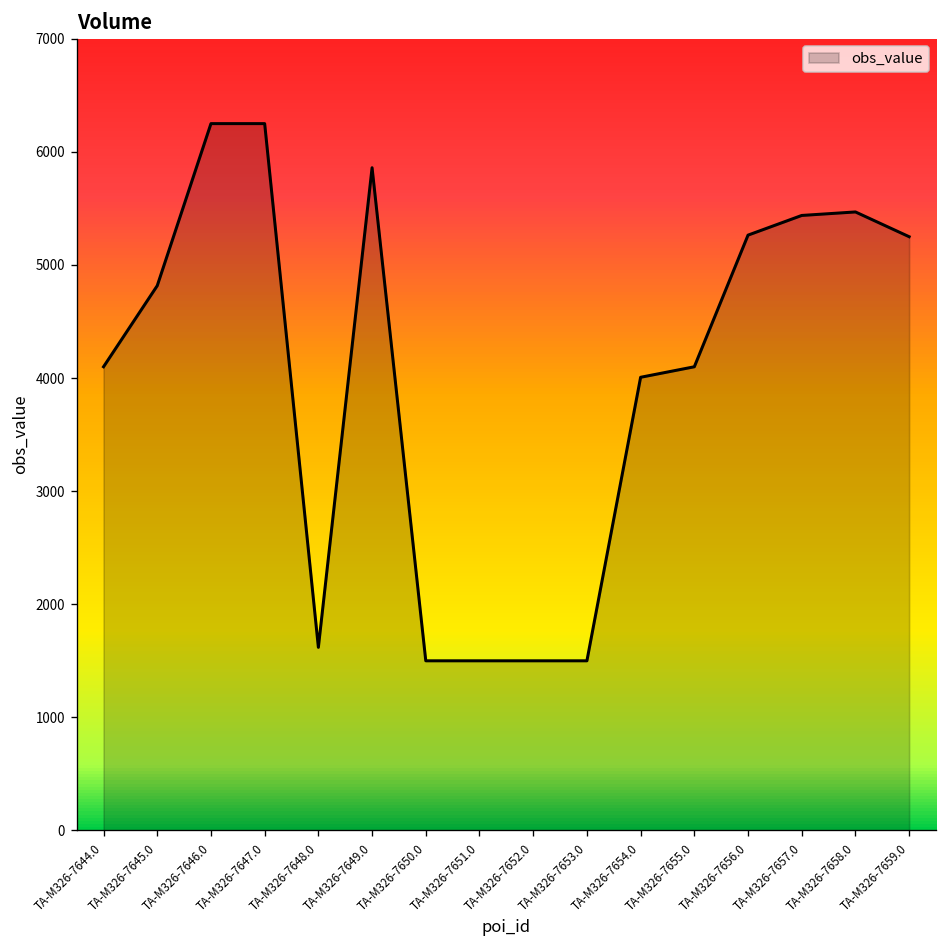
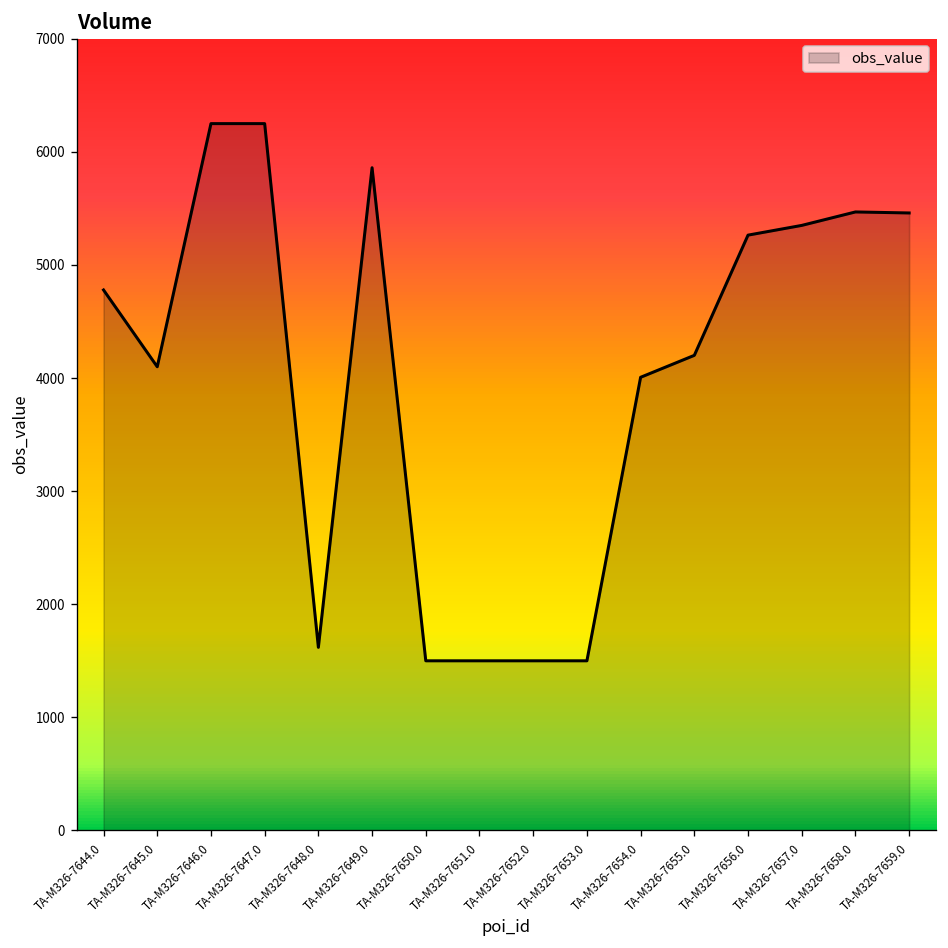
  {
-   "TA-M326-7644.0": 4100,
-   "TA-M326-7645.0": 4800,
+   "TA-M326-7644.0": 4800,
+   "TA-M326-7645.0": 4100,
    "TA-M326-7646.0": 6300,
    "TA-M326-7647.0": 6300,
    "TA-M326-7648.0": 1600,
    "TA-M326-7649.0": 5900,
    "TA-M326-7650.0": 1500,
    "TA-M326-7651.0": 1500,
    "TA-M326-7652.0": 1500,
    "TA-M326-7653.0": 1500,
    "TA-M326-7654.0": 4000,
-   "TA-M326-7655.0": 4100,
+   "TA-M326-7655.0": 4200,
    "TA-M326-7656.0": 5300,
-   "TA-M326-7657.0": 5440,
+   "TA-M326-7657.0": 5350,
    "TA-M326-7658.0": 5500,
-   "TA-M326-7659.0": 5300
+   "TA-M326-7659.0": 5500
  }
